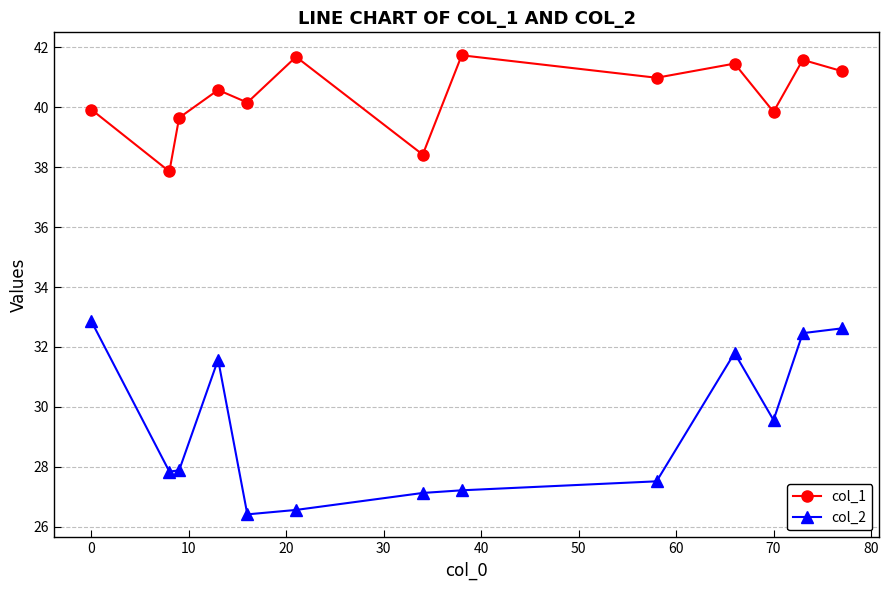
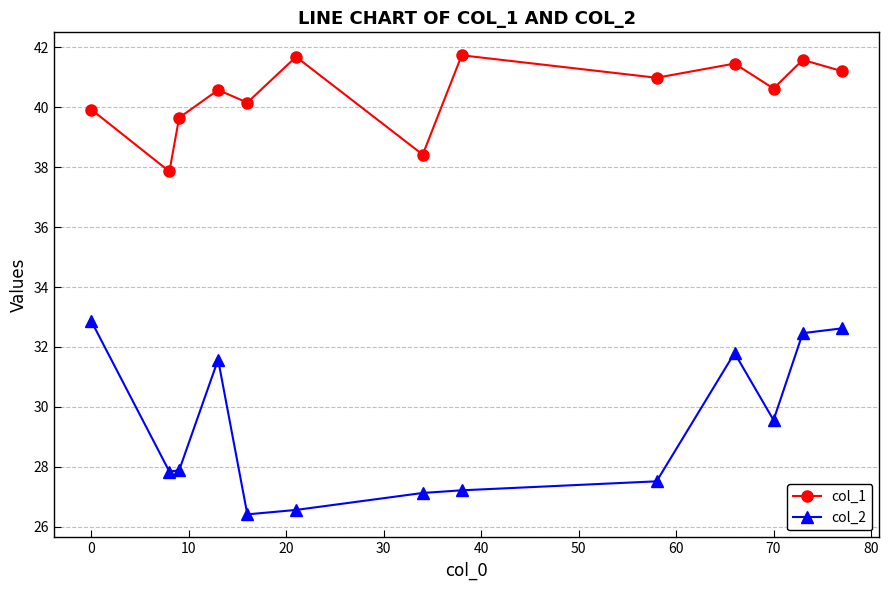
  {
    "col_1": {
      "0": 39.9,
-     "70": 39.8
+     "70": 40.6
    },
    "col_2": {
      "0": 32.9,
      "70": 29.6
    }
  }
